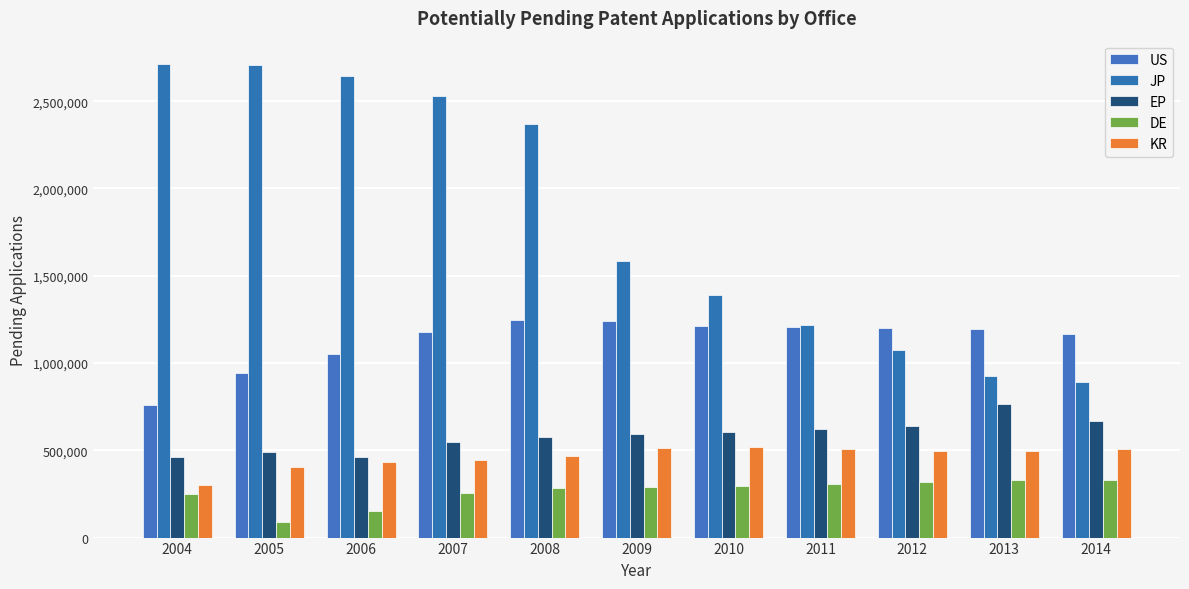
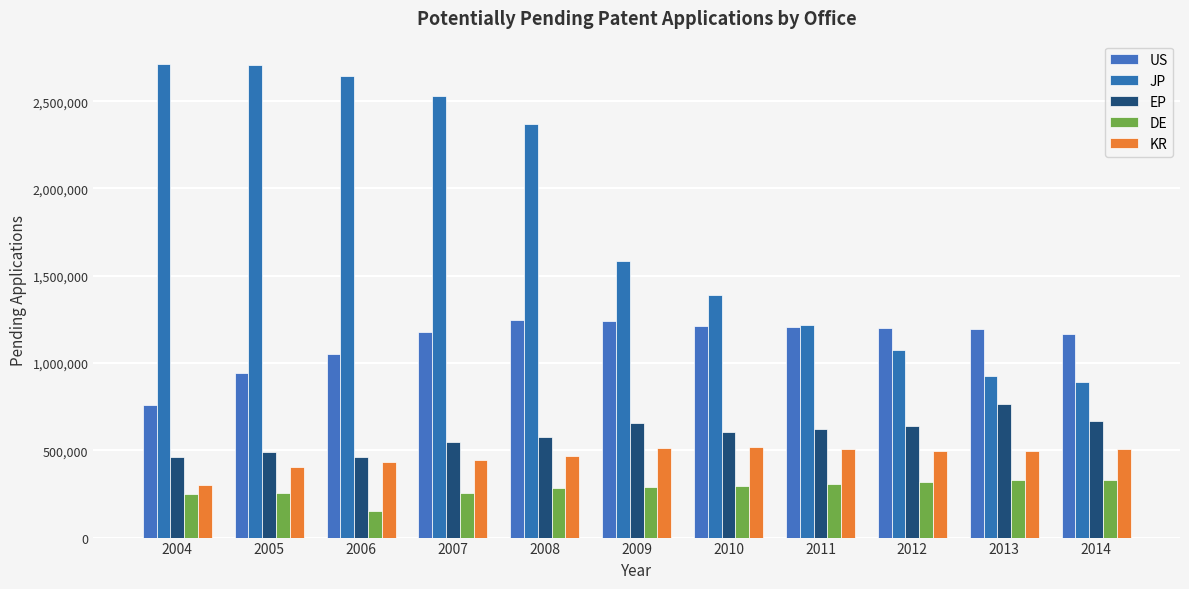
  {
    "EP": {
      "2004": "460,000",
      "2005": "490,000",
      "2006": "460,000",
      "2007": "550,000",
      "2008": "580,000",
-     "2009": "590,000",
+     "2009": "660,000",
      "2010": "610,000",
      "2011": "620,000",
      "2012": "640,000",
      "2013": "770,000",
      "2014": "670,000"
    },
    "DE": {
      "2004": "250,000",
-     "2005": "90,000",
+     "2005": "250,000",
      "2006": "150,000",
      "2007": "260,000",
      "2008": "280,000",
      "2009": "290,000",
      "2010": "290,000",
      "2011": "310,000",
      "2012": "320,000",
      "2013": "330,000",
      "2014": "330,000"
    },
    "KR": {
      "2004": "300,000",
      "2005": "410,000",
      "2006": "430,000",
      "2007": "450,000",
      "2008": "470,000",
      "2009": "510,000",
      "2010": "520,000",
      "2011": "510,000",
      "2012": "500,000",
      "2013": "500,000",
      "2014": "510,000"
    }
  }
